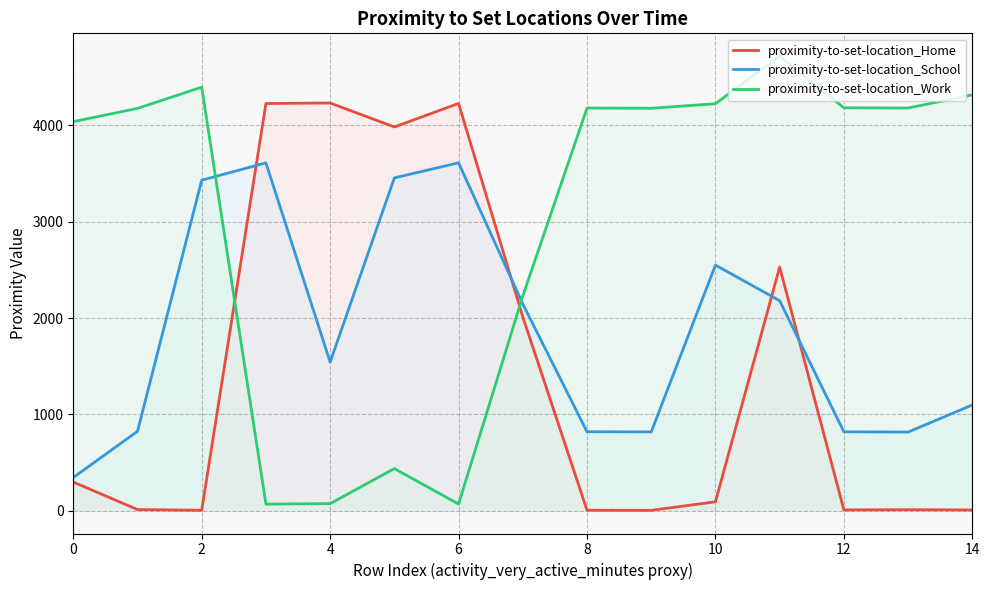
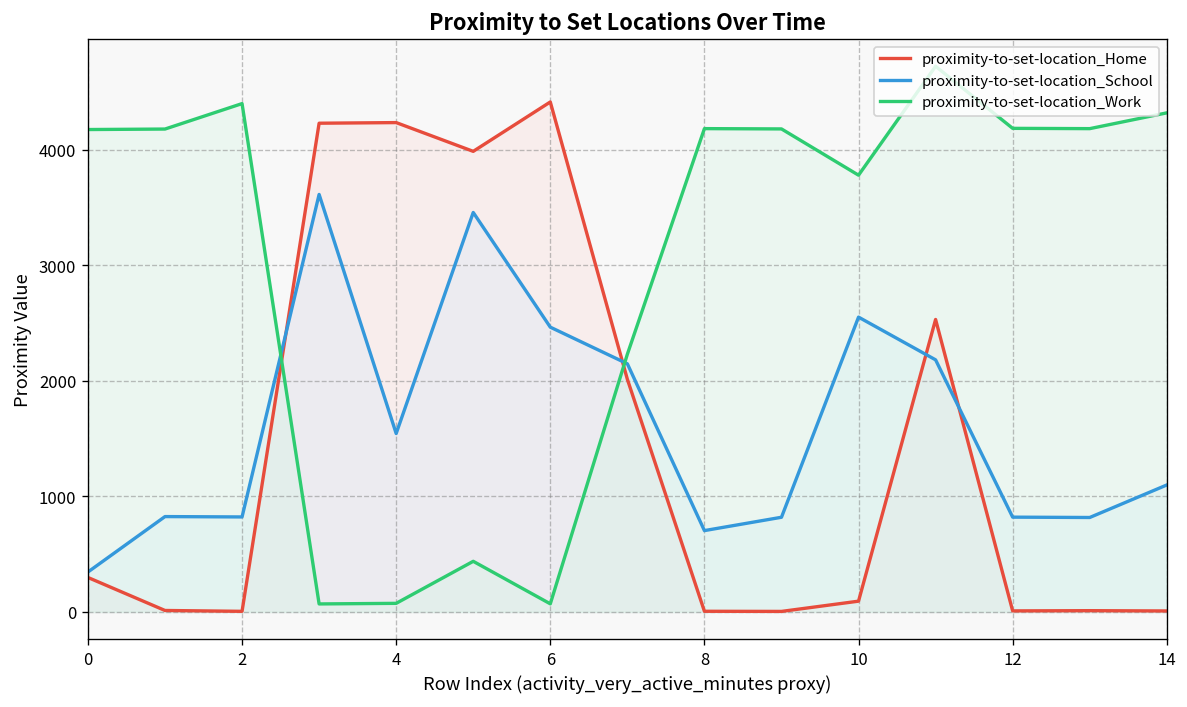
  {
    "proximity-to-set-location_Home": {
      "0": 300,
      "2": 0,
      "4": 4200,
-     "6": 4200,
+     "6": 4400,
      "8": 0,
      "10": 100,
      "12": 0,
      "14": 0
    },
    "proximity-to-set-location_School": {
      "0": 300,
-     "2": 3400,
+     "2": 800,
      "4": 1500,
-     "6": 3600,
-     "8": 800,
+     "6": 2500,
+     "8": 700,
      "10": 2600,
      "12": 800,
      "14": 1100
    },
    "proximity-to-set-location_Work": {
-     "0": 4000,
+     "0": 4200,
      "2": 4400,
      "4": 100,
      "6": 100,
      "8": 4200,
-     "10": 4200,
+     "10": 3800,
      "12": 4200,
      "14": 4300
    }
  }
